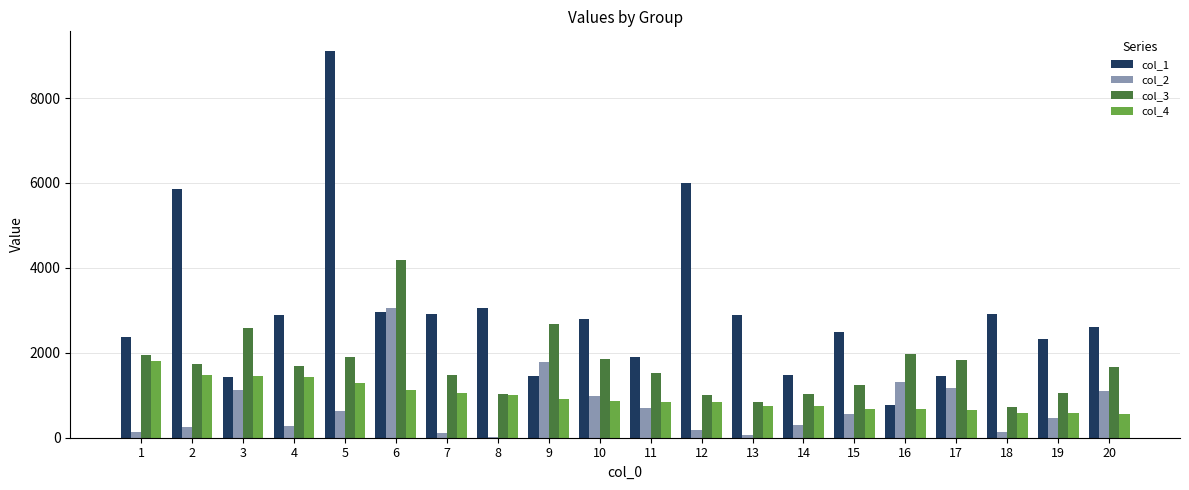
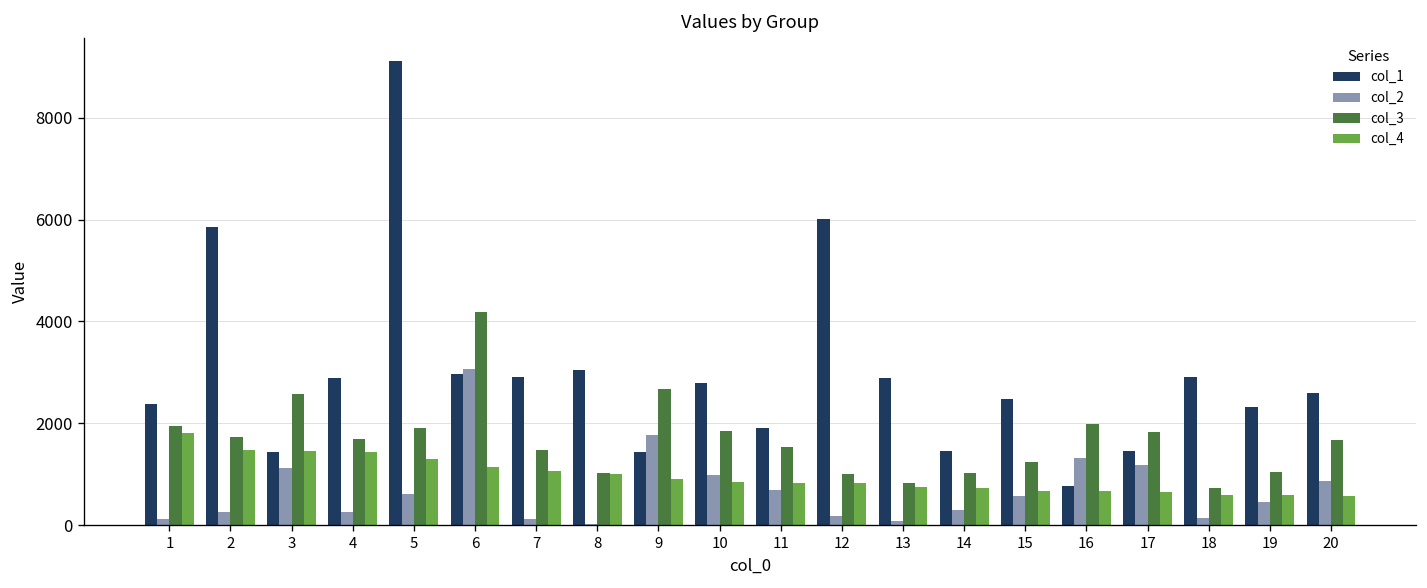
  {
    "col_1": {
      "1": 2400,
      "2": 5900,
      "3": 1400,
      "4": 2900,
      "5": 9100,
      "6": 3000,
      "7": 2900,
      "8": 3000,
      "9": 1400,
      "10": 2800,
      "11": 1900,
      "12": 6000,
      "13": 2900,
      "14": 1500,
      "15": 2500,
      "16": 800,
      "17": 1500,
      "18": 2900,
      "19": 2300,
      "20": 2600
    },
    "col_2": {
      "1": 100,
      "2": 300,
      "3": 1100,
      "4": 300,
      "5": 600,
      "6": 3100,
      "7": 100,
      "9": 1800,
      "10": 1000,
      "11": 700,
      "12": 200,
      "13": 100,
      "14": 300,
      "15": 600,
      "16": 1300,
      "17": 1200,
      "18": 100,
      "19": 500,
-     "20": 1100
+     "20": 900
    }
  }
